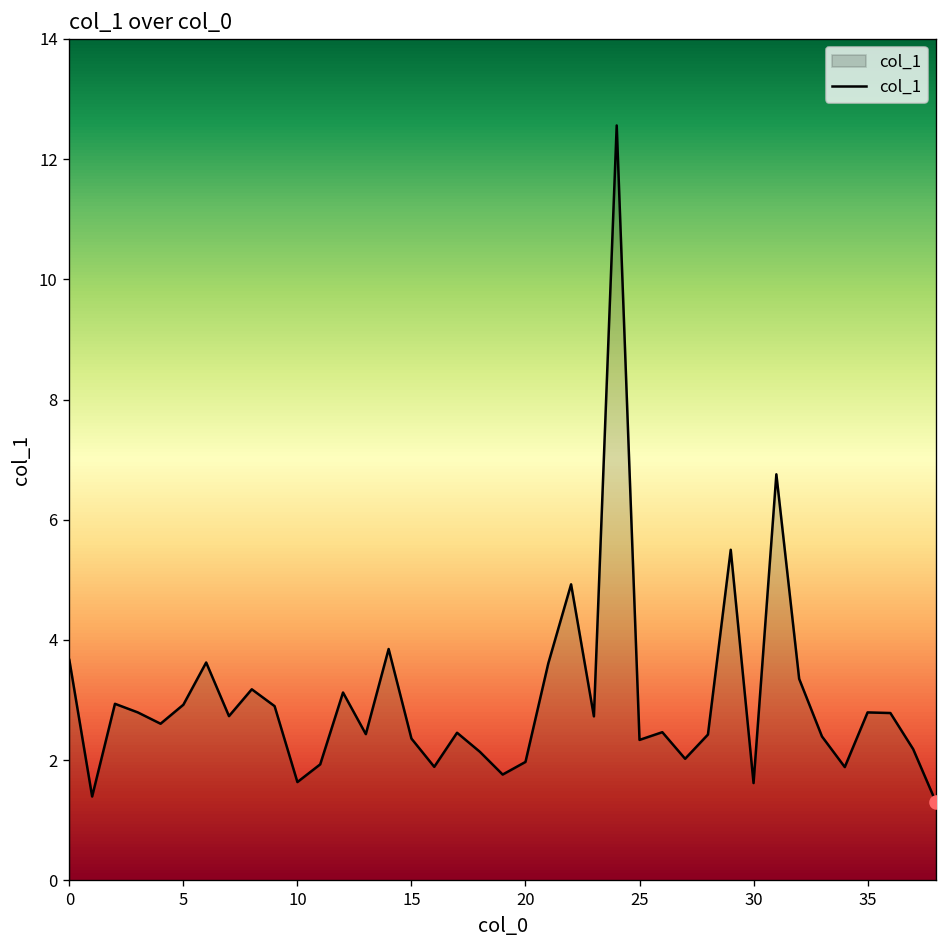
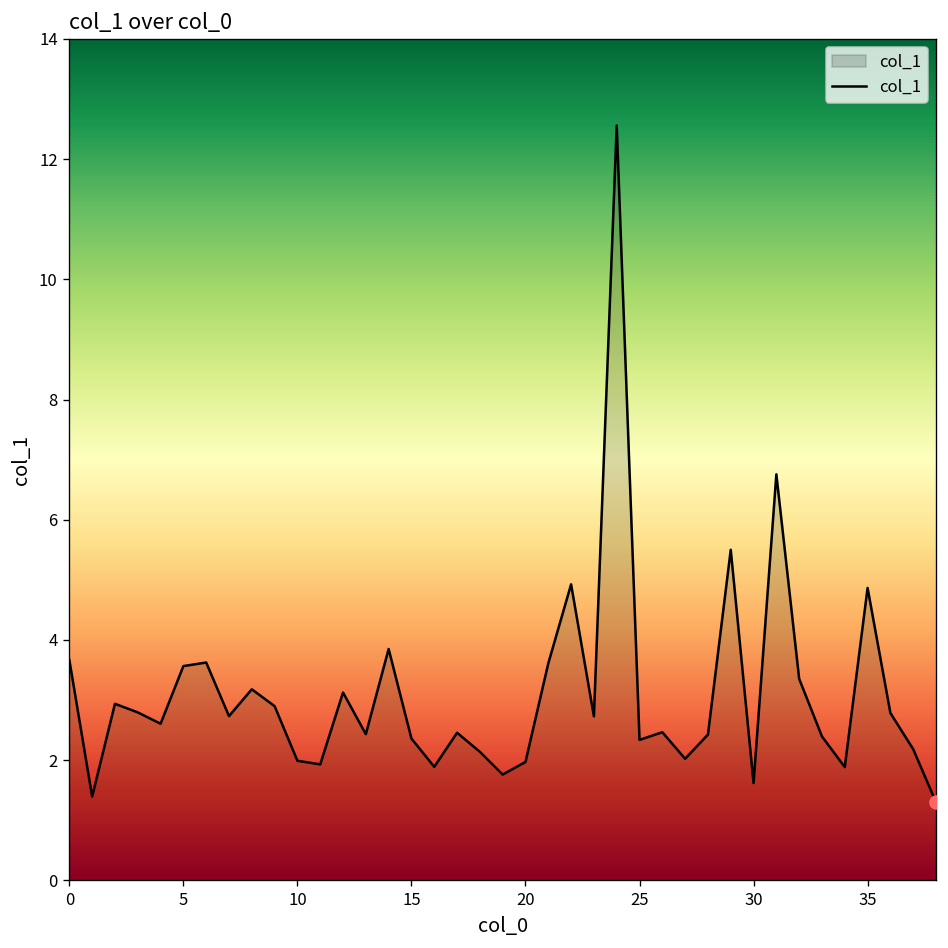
  {
    "col_1": {
      "0": 3.7,
-     "5": 2.9,
-     "10": 1.6,
+     "5": 3.6,
+     "10": 2.0,
      "15": 2.4,
      "20": 2.0,
      "25": 2.3,
      "30": 1.6,
-     "35": 2.8
+     "35": 4.9
    }
  }
